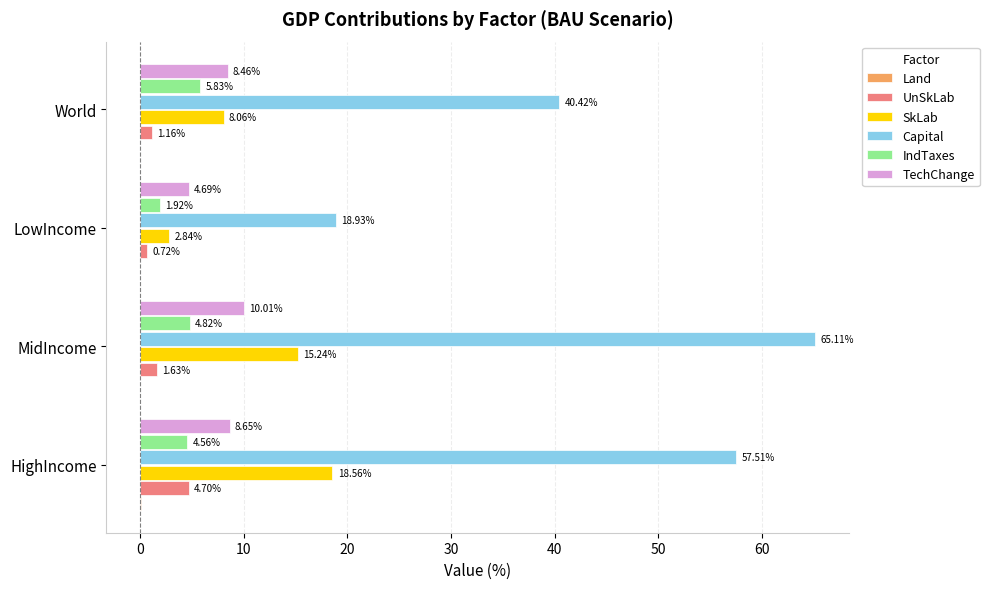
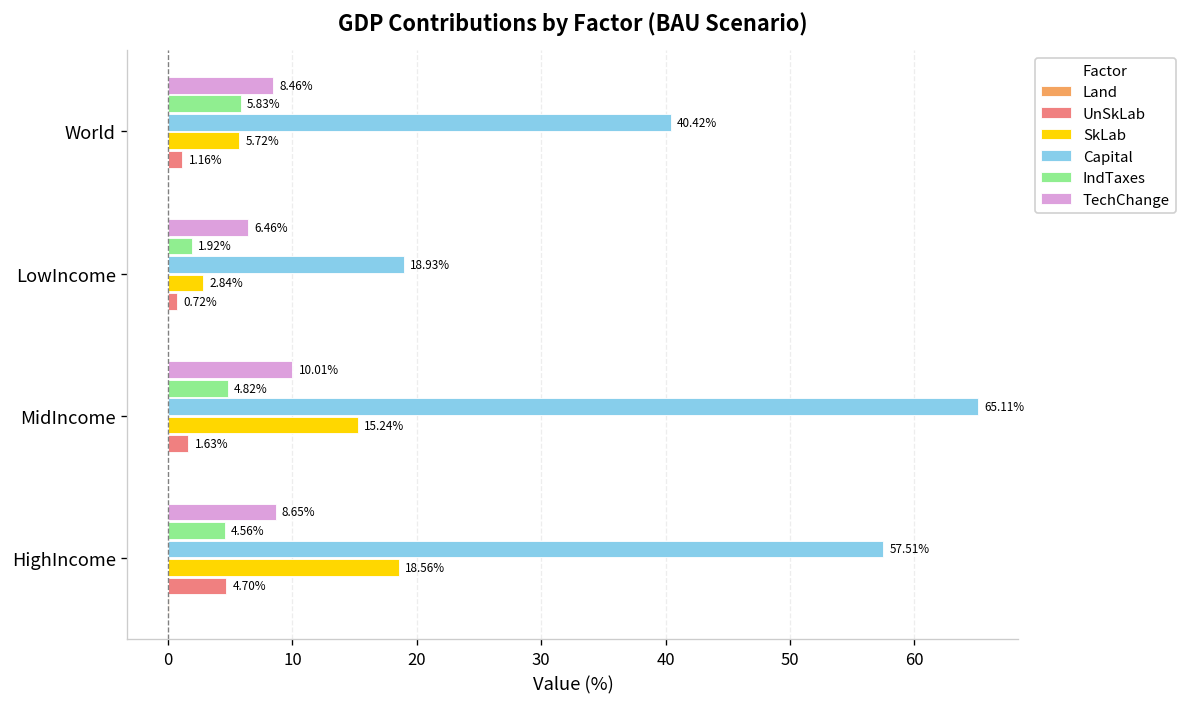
  {
    "SkLab": {
-     "World": "8.06%",
+     "World": "5.72%",
      "LowIncome": "2.84%",
      "MidIncome": "15.24%",
      "HighIncome": "18.56%"
    },
    "Capital": {
      "World": "40.42%",
      "LowIncome": "18.93%",
      "MidIncome": "65.11%",
      "HighIncome": "57.51%"
    },
    "IndTaxes": {
      "World": "5.83%",
      "LowIncome": "1.92%",
      "MidIncome": "4.82%",
      "HighIncome": "4.56%"
    },
    "TechChange": {
      "World": "8.46%",
-     "LowIncome": "4.69%",
+     "LowIncome": "6.46%",
      "MidIncome": "10.01%",
      "HighIncome": "8.65%"
    }
  }
